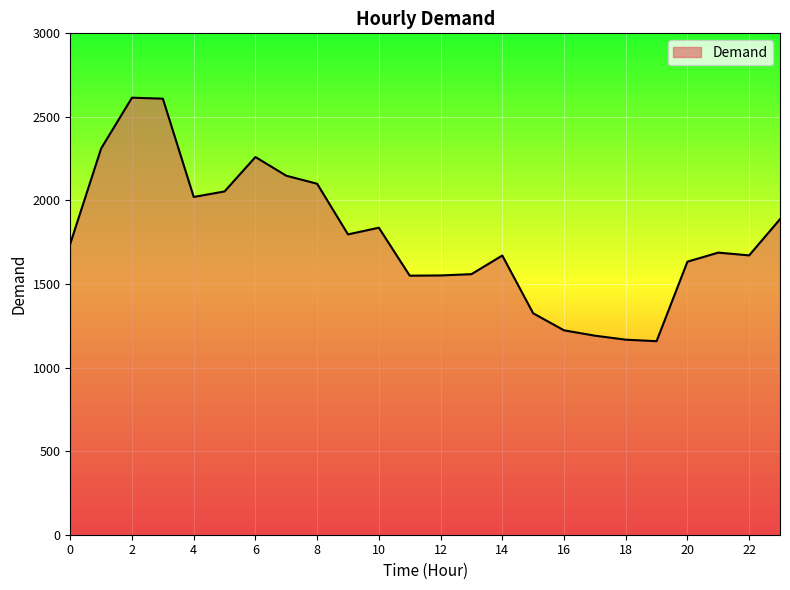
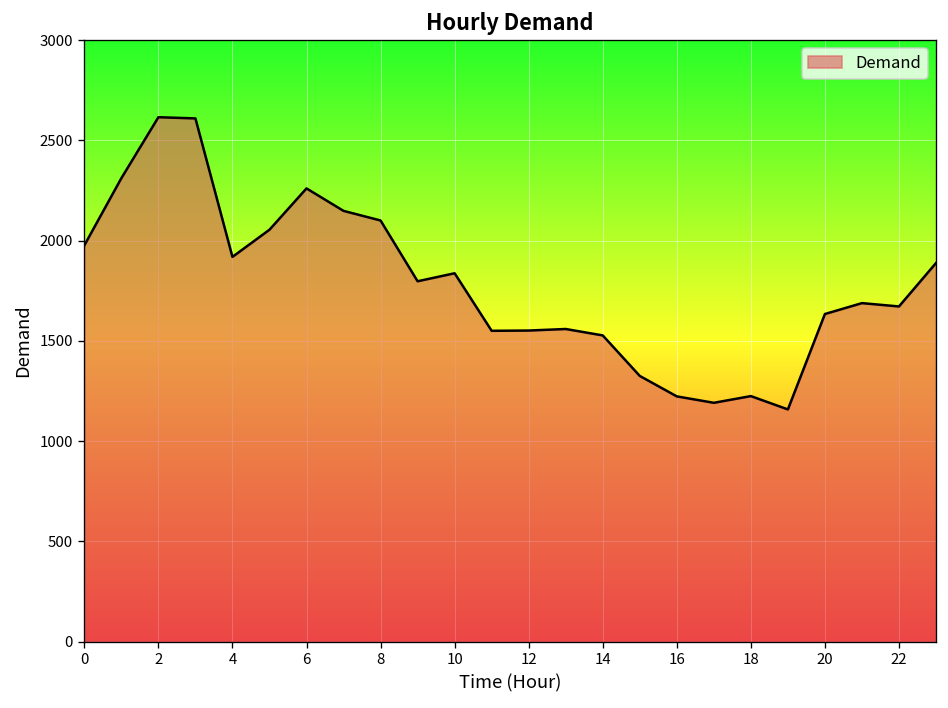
  {
-   "0": 1740,
+   "0": 1980,
    "2": 2620,
-   "4": 2020,
+   "4": 1920,
    "6": 2260,
    "8": 2100,
    "10": 1840,
    "12": 1550,
-   "14": 1670,
+   "14": 1530,
    "16": 1220,
-   "18": 1170,
+   "18": 1220,
    "20": 1630,
    "22": 1670
  }
